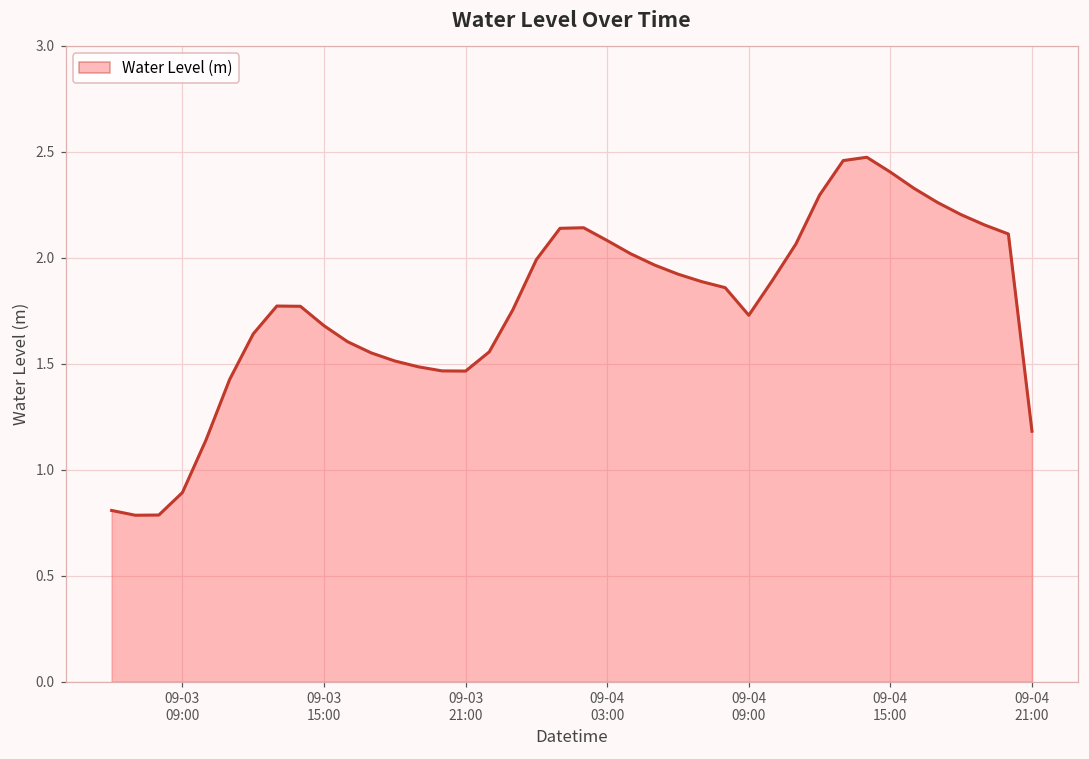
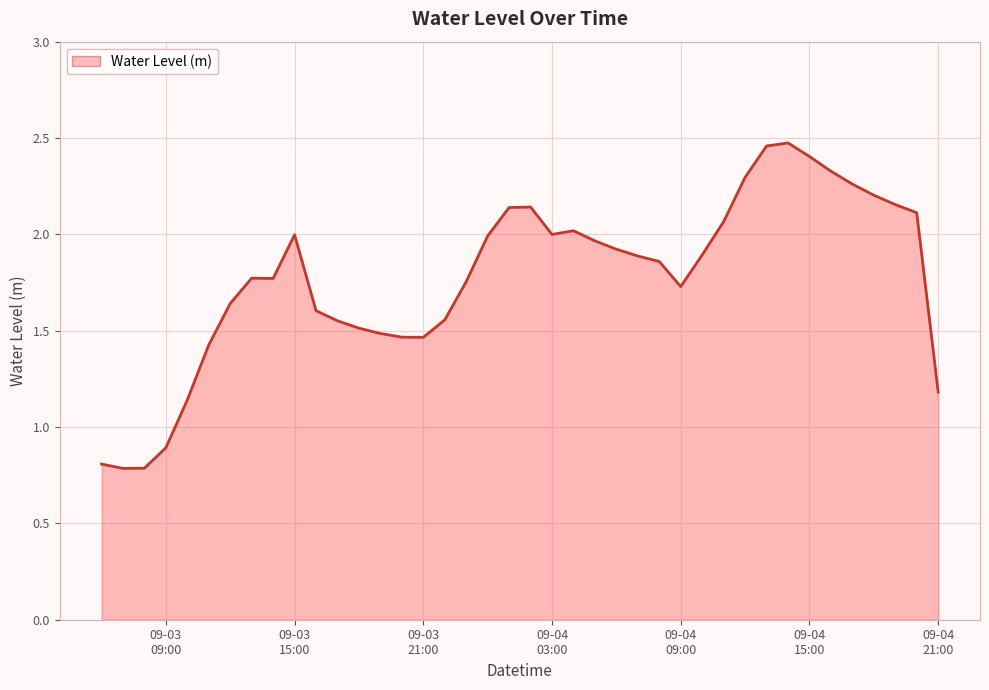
  {
    "09-03 09:00": 0.89,
-   "09-03 15:00": 1.68,
+   "09-03 15:00": 2.00,
    "09-03 21:00": 1.47,
-   "09-04 03:00": 2.08,
+   "09-04 03:00": 2.00,
    "09-04 09:00": 1.73,
    "09-04 15:00": 2.40,
    "09-04 21:00": 1.18
  }
